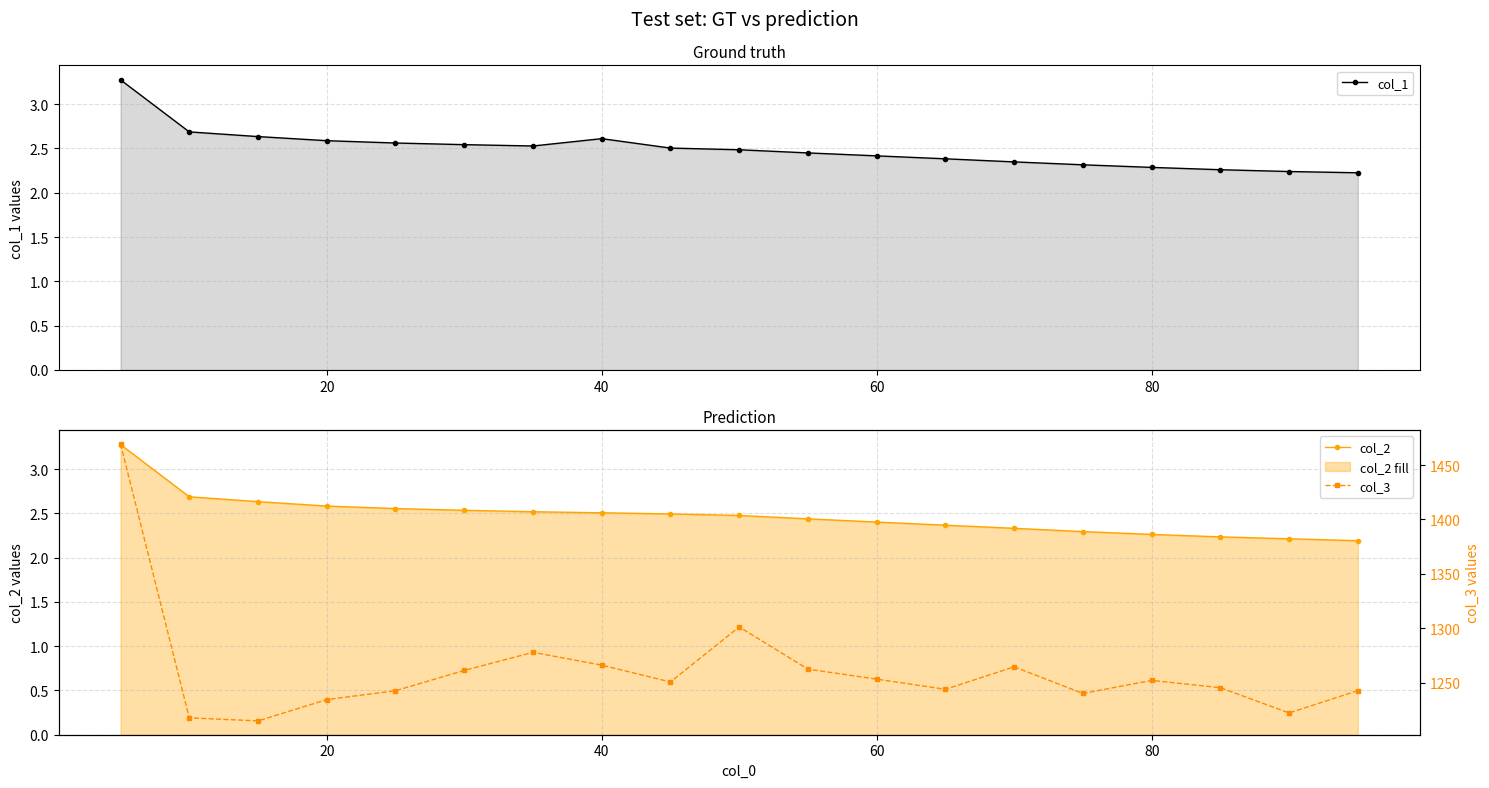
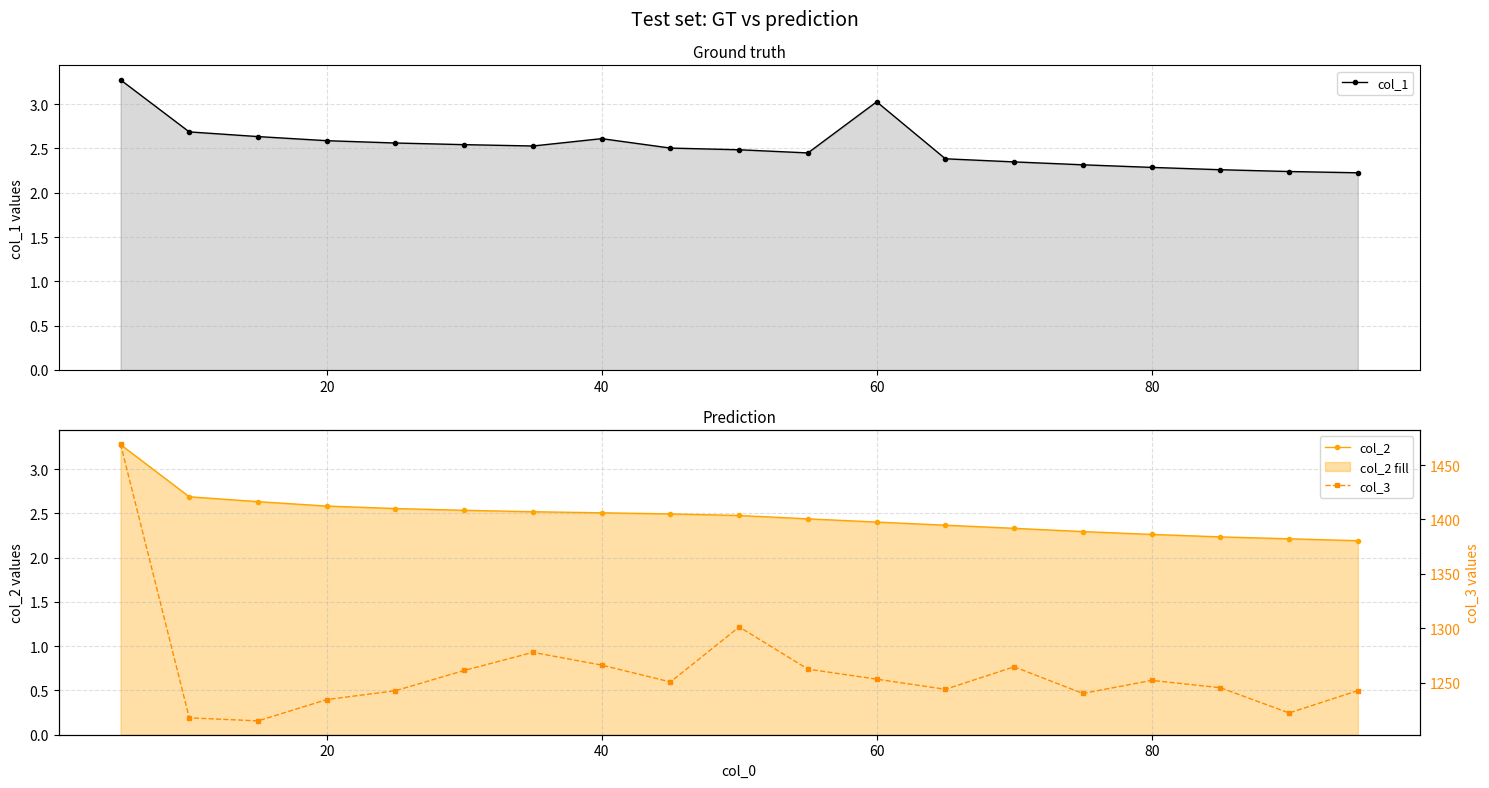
  {
    "Ground truth": {
      "20": 2.6,
      "40": 2.6,
-     "60": 2.4,
+     "60": 3.0,
      "80": 2.3
    }
  }
